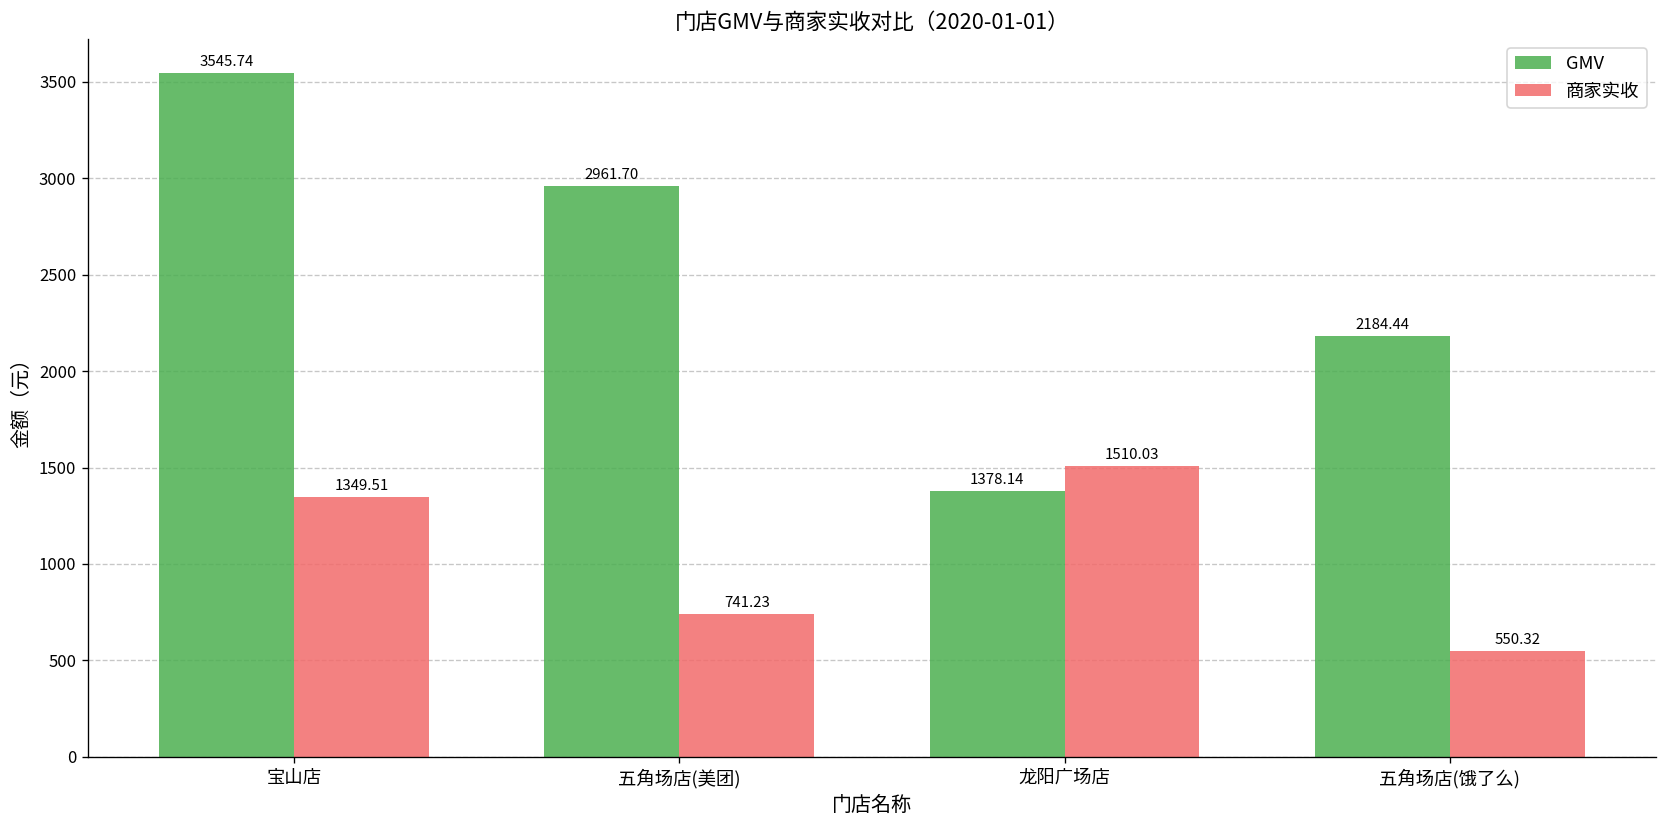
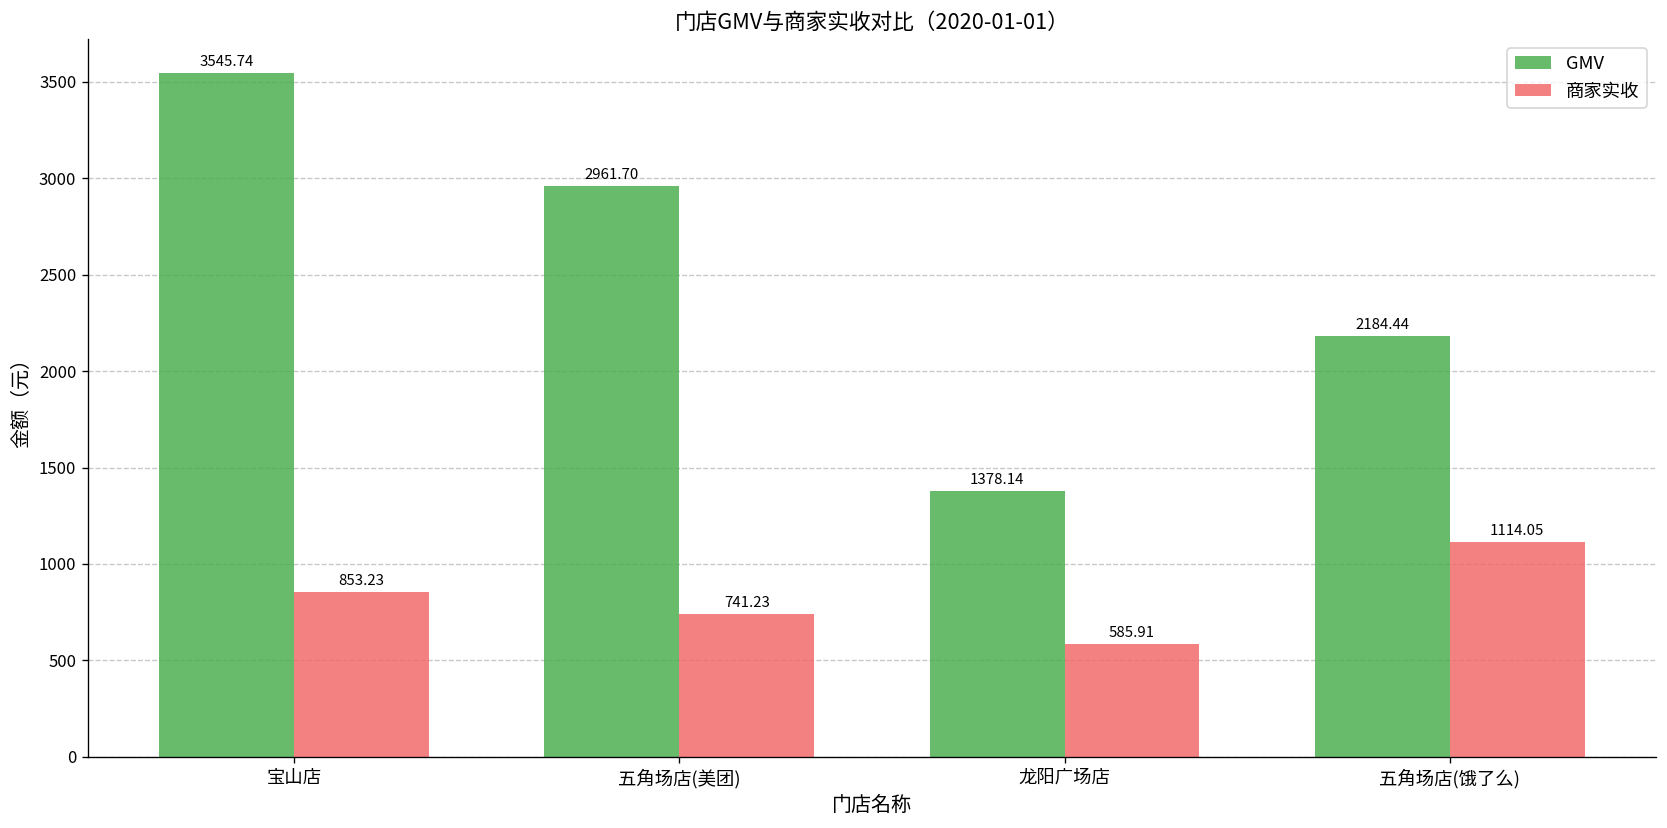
  {
    "GMV": {
      "宝山店": 3545.74,
      "五角场店(美团)": 2961.70,
      "龙阳广场店": 1378.14,
      "五角场店(饿了么)": 2184.44
    },
    "商家实收": {
-     "宝山店": 1349.51,
+     "宝山店": 853.23,
      "五角场店(美团)": 741.23,
-     "龙阳广场店": 1510.03,
-     "五角场店(饿了么)": 550.32
+     "龙阳广场店": 585.91,
+     "五角场店(饿了么)": 1114.05
    }
  }
